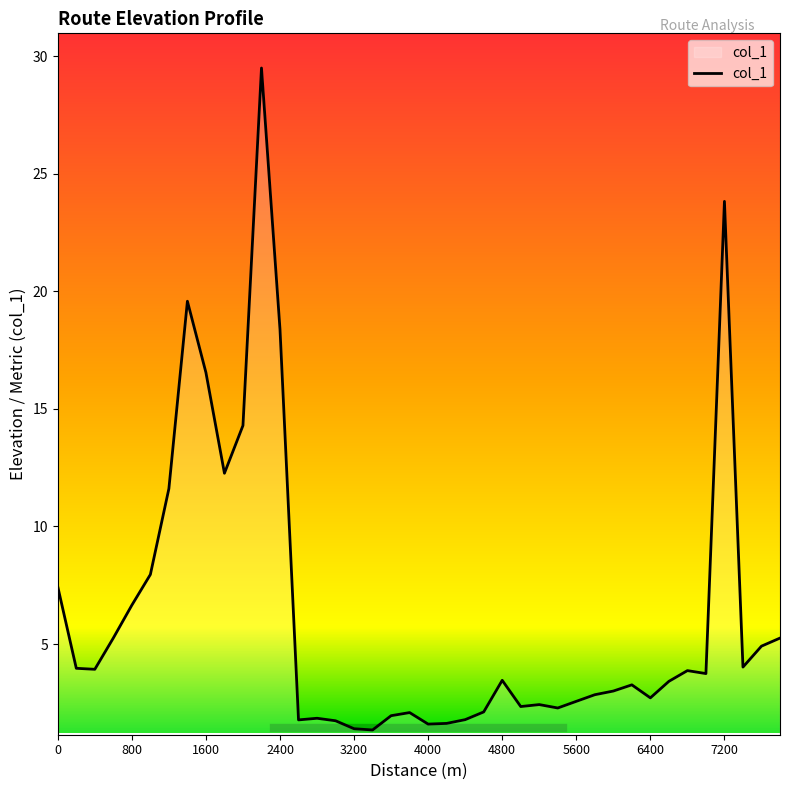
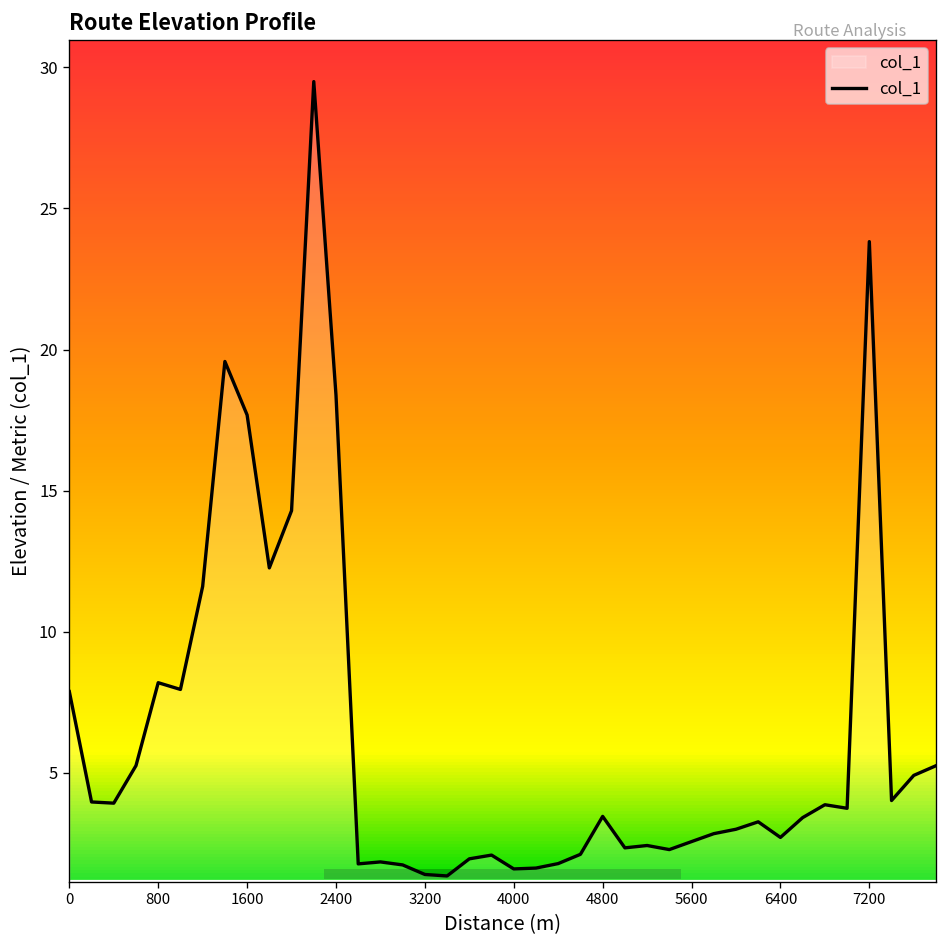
  {
-   "0": 7.4,
-   "800": 6.7,
-   "1600": 16.5,
+   "0": 7.9,
+   "800": 8.2,
+   "1600": 17.7,
    "2400": 18.4,
    "3200": 1.4,
    "4000": 1.6,
    "4800": 3.5,
    "5600": 2.6,
    "6400": 2.7,
    "7200": 23.8
  }
